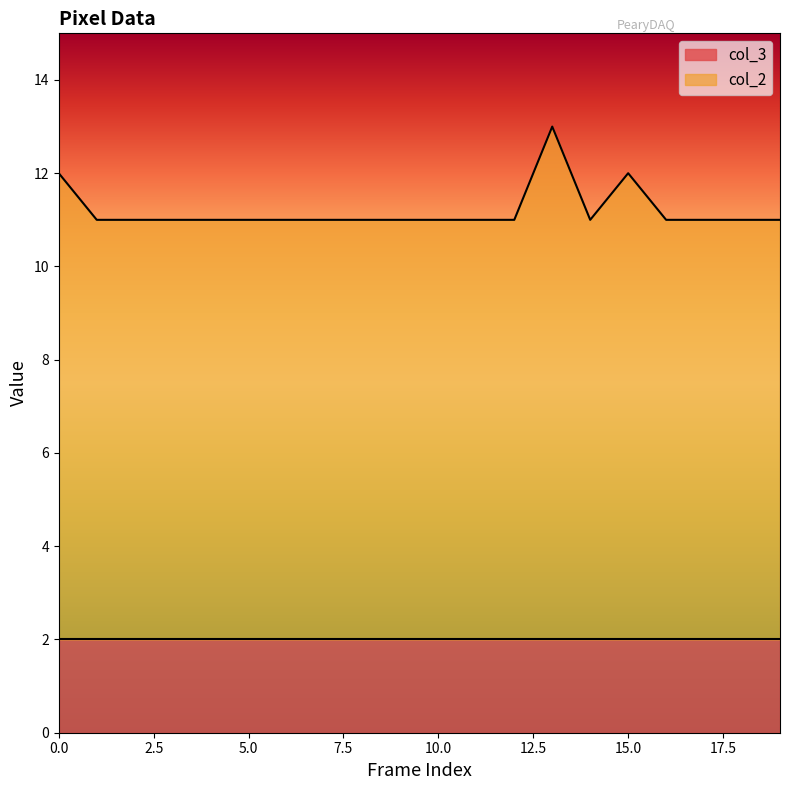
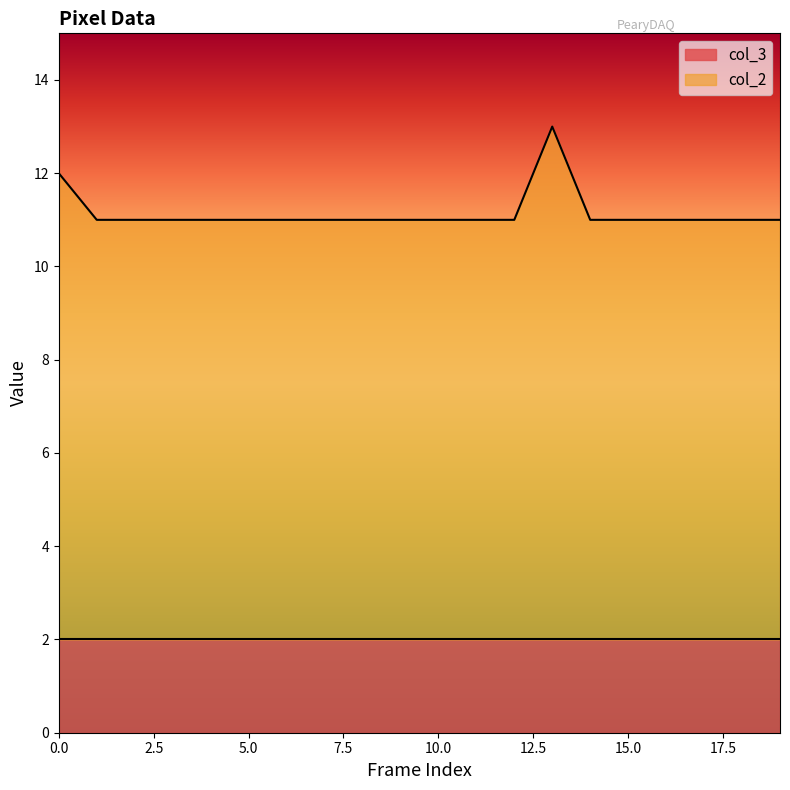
  {
    "col_3": {
      "0.0": 2,
      "5.0": 2,
      "10.0": 2,
      "15.0": 2
    },
    "col_2": {
      "0.0": 12,
      "5.0": 11,
      "10.0": 11,
-     "15.0": 12
+     "15.0": 11
    }
  }
